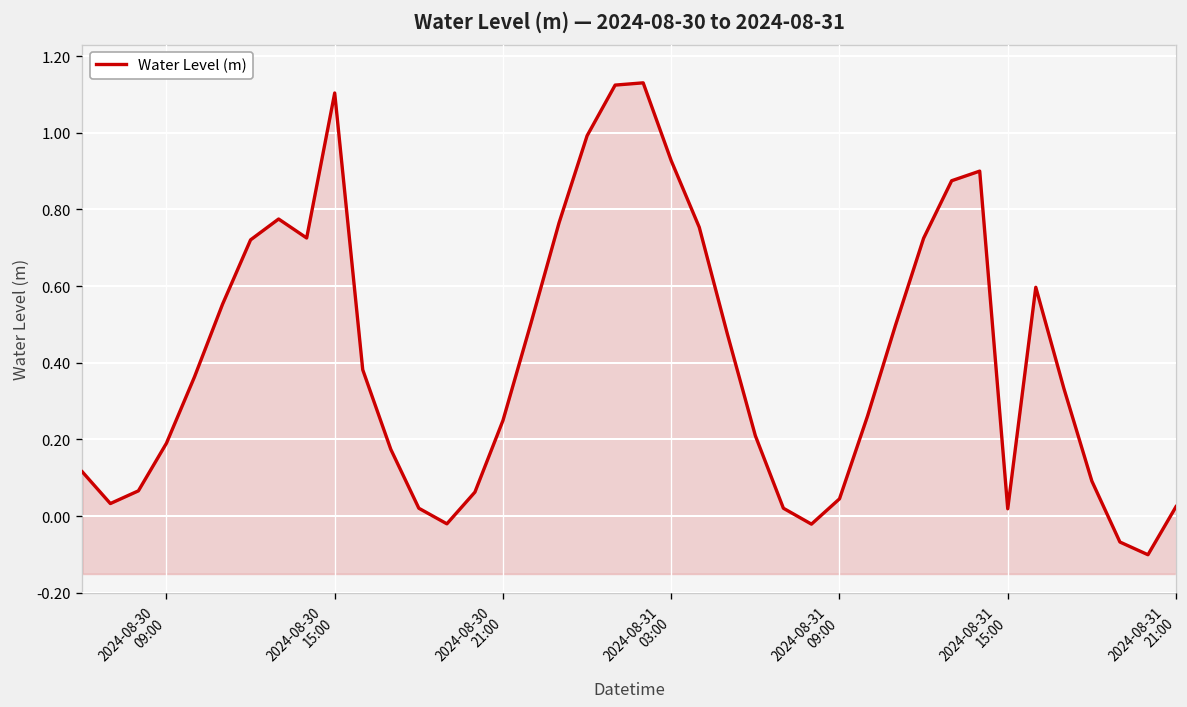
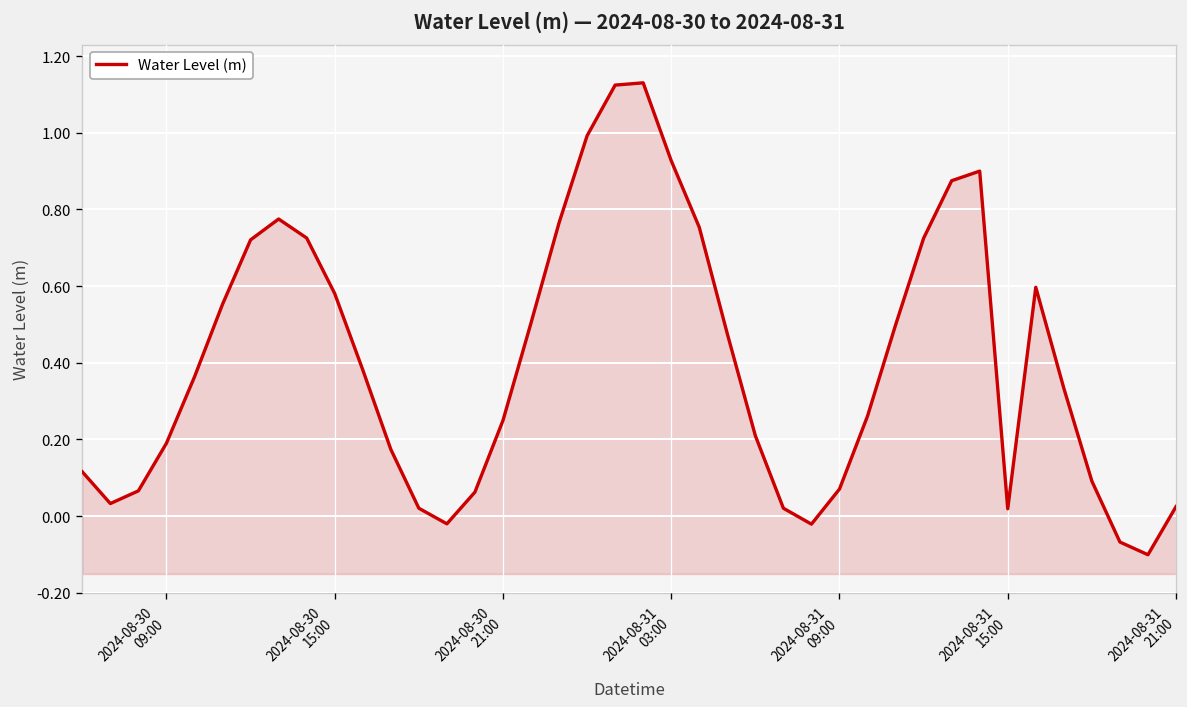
  {
    "2024-08-30 09:00": 0.19,
-   "2024-08-30 15:00": 1.10,
+   "2024-08-30 15:00": 0.58,
    "2024-08-30 21:00": 0.25,
    "2024-08-31 03:00": 0.93,
-   "2024-08-31 09:00": 0.05,
+   "2024-08-31 09:00": 0.07,
    "2024-08-31 15:00": 0.02,
    "2024-08-31 21:00": 0.02
  }
